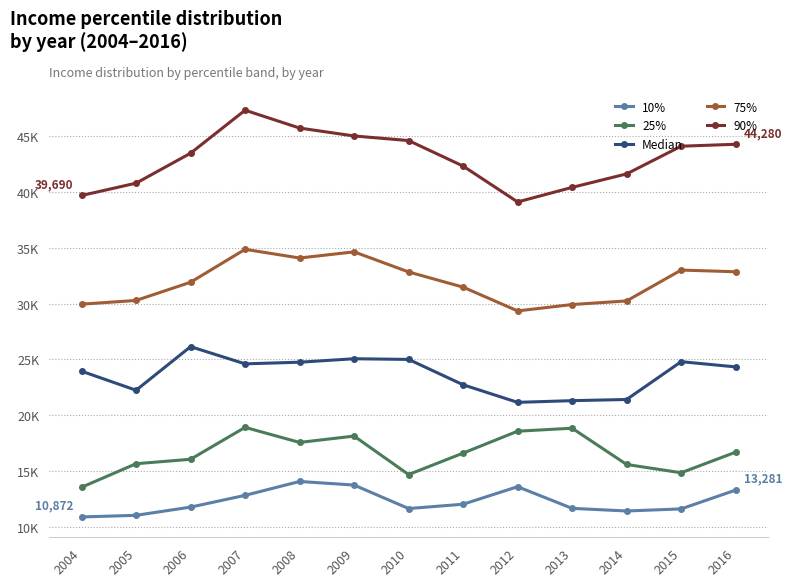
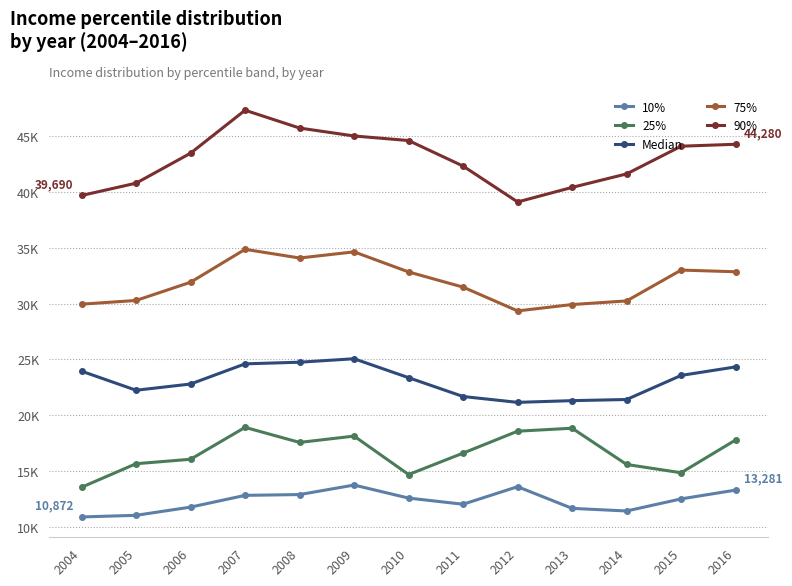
  {
    "10%": {
      "2005": 11000,
      "2006": 11800,
      "2007": 12800,
-     "2008": 14100,
+     "2008": 12900,
      "2009": 13700,
-     "2010": 11600,
+     "2010": 12600,
      "2011": 12000,
      "2012": 13600,
      "2013": 11600,
      "2014": 11400,
-     "2015": 11600
+     "2015": 12500
    },
    "25%": {
      "2004": 13500,
      "2005": 15600,
      "2006": 16000,
      "2007": 18900,
      "2008": 17600,
      "2009": 18100,
      "2010": 14700,
      "2011": 16600,
      "2012": 18600,
      "2013": 18800,
      "2014": 15600,
      "2015": 14800,
-     "2016": 16700
+     "2016": 17800
    },
    "Median": {
      "2004": 23900,
      "2005": 22200,
-     "2006": 26100,
+     "2006": 22800,
      "2007": 24600,
      "2008": 24700,
      "2009": 25100,
-     "2010": 25000,
-     "2011": 22700,
+     "2010": 23400,
+     "2011": 21700,
      "2012": 21100,
      "2013": 21300,
      "2014": 21400,
-     "2015": 24800,
+     "2015": 23600,
      "2016": 24300
    }
  }
